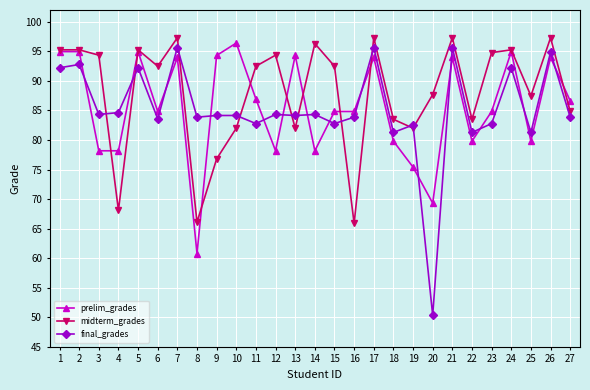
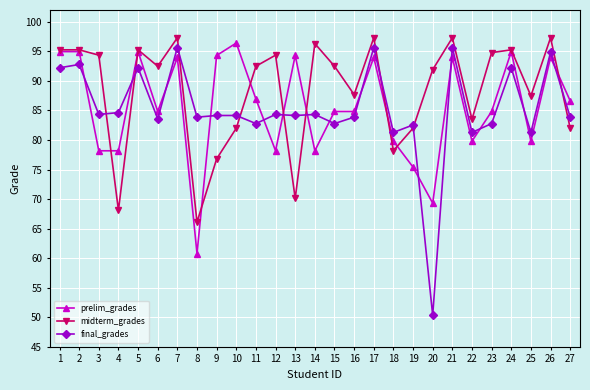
  {
    "midterm_grades": {
      "3": 94,
      "4": 68,
      "6": 92,
      "7": 97,
      "8": 66,
      "9": 77,
      "10": 82,
      "11": 92,
      "12": 94,
-     "13": 82,
+     "13": 70,
      "14": 96,
      "15": 92,
-     "16": 66,
+     "16": 88,
      "17": 97,
-     "18": 84,
+     "18": 78,
      "19": 82,
-     "20": 88,
+     "20": 92,
      "21": 97,
      "22": 84,
      "23": 95,
      "25": 87,
      "26": 97,
-     "27": 85
+     "27": 82
    }
  }
